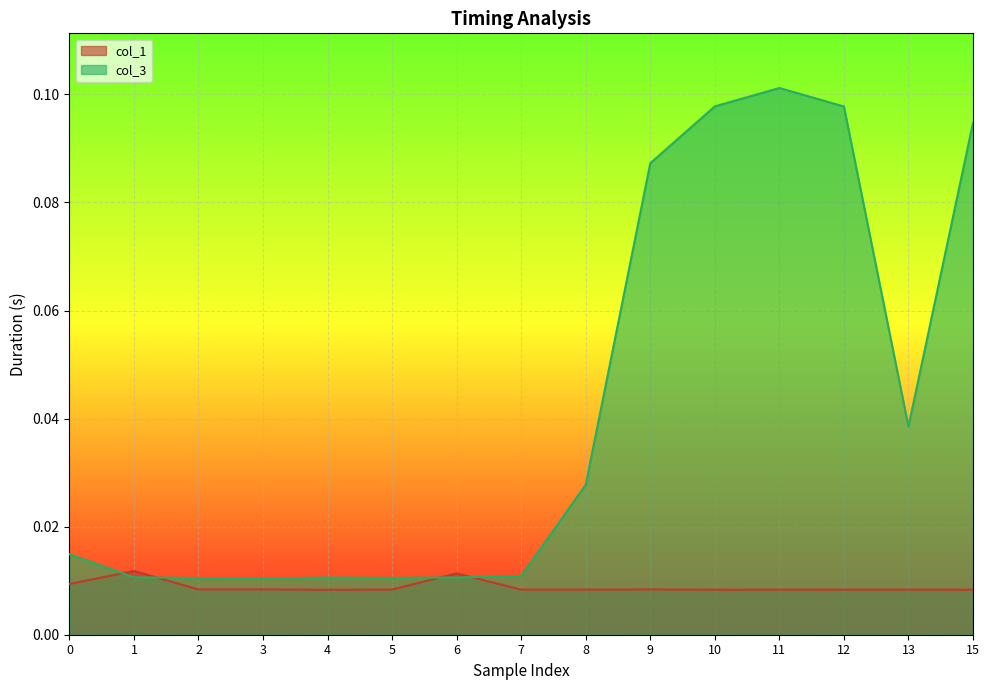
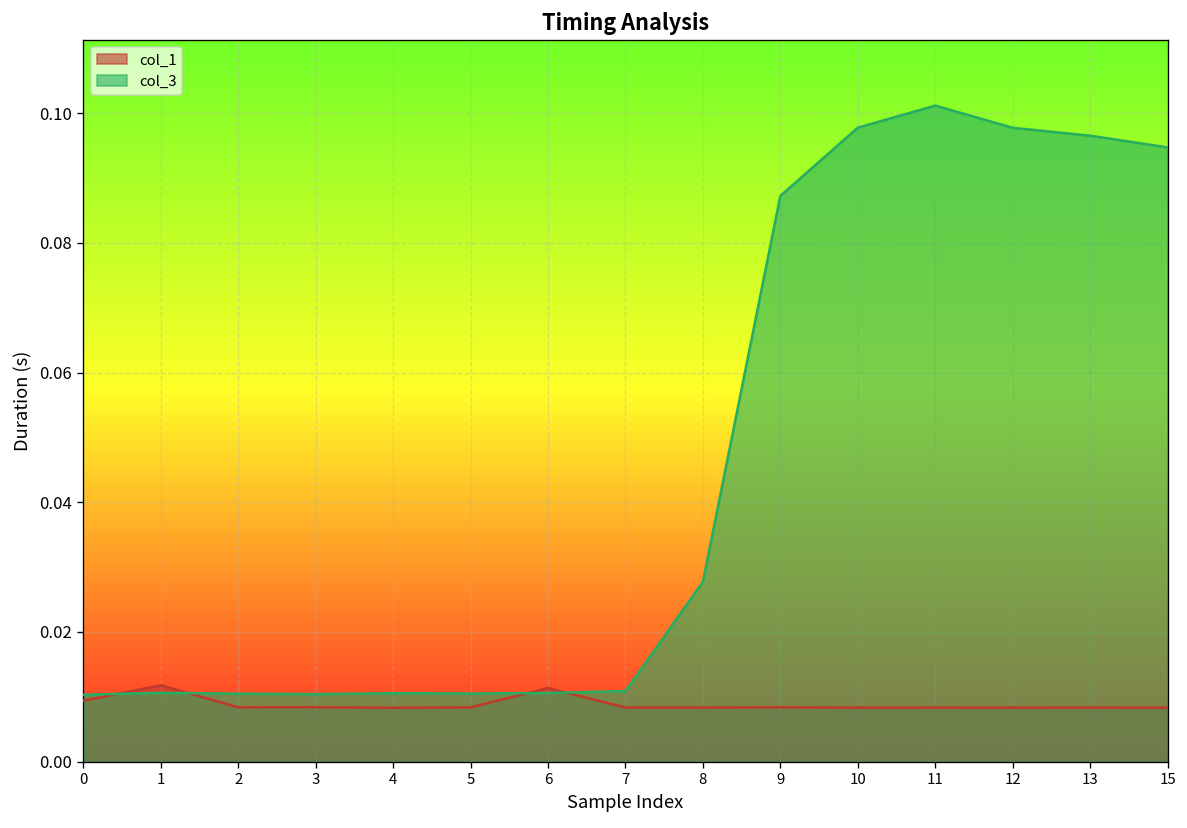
  {
    "col_1": {
      "0": 0.009,
      "1": 0.012,
      "2": 0.008,
      "3": 0.008,
      "4": 0.008,
      "5": 0.008,
      "6": 0.011,
      "7": 0.008,
      "8": 0.008,
      "9": 0.008,
      "10": 0.008,
      "11": 0.008,
      "12": 0.008,
      "13": 0.008,
      "15": 0.008
    },
    "col_3": {
-     "0": 0.015,
+     "0": 0.010,
      "1": 0.011,
      "2": 0.010,
      "3": 0.010,
      "4": 0.011,
      "5": 0.011,
      "6": 0.011,
      "7": 0.011,
      "8": 0.028,
      "9": 0.087,
      "10": 0.098,
      "11": 0.101,
      "12": 0.098,
-     "13": 0.039,
+     "13": 0.097,
      "15": 0.095
    }
  }
